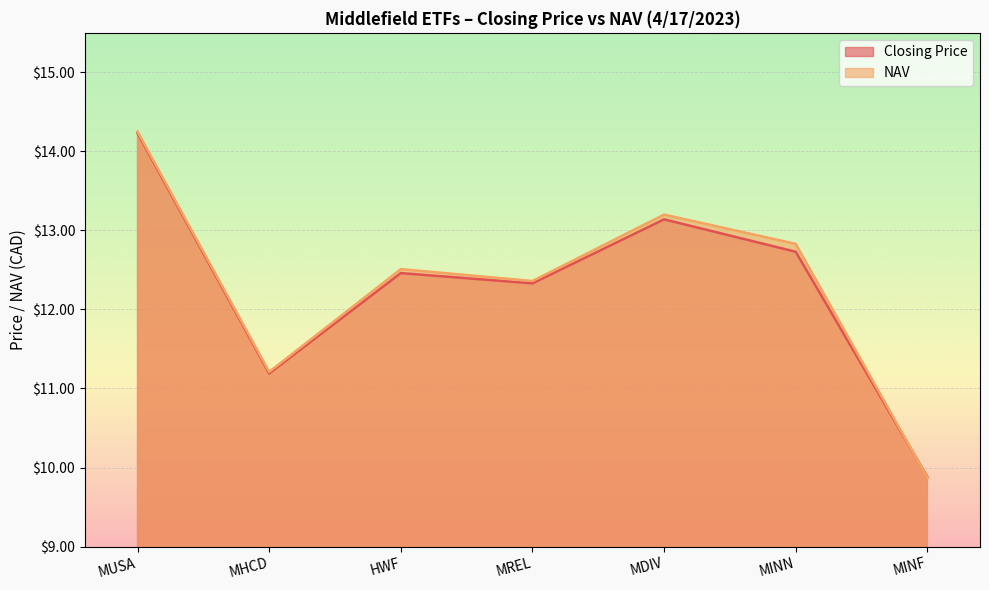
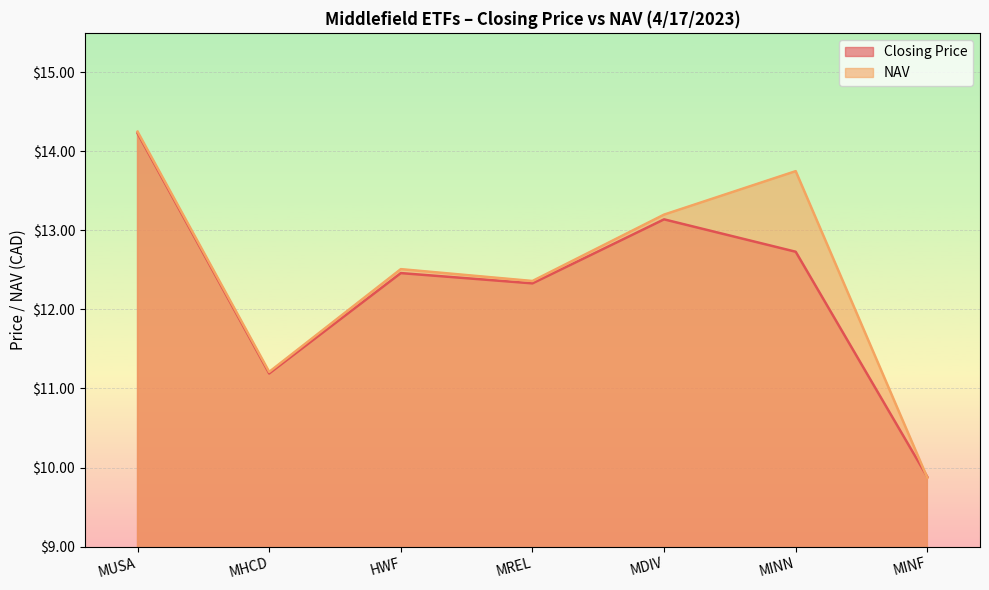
  {
    "Closing Price": {
      "HWF": "$12.5",
      "MDIV": "$13.1",
      "MINN": "$12.7"
    },
    "NAV": {
      "HWF": "$12.5",
      "MDIV": "$13.2",
-     "MINN": "$12.8"
+     "MINN": "$13.8"
    }
  }
